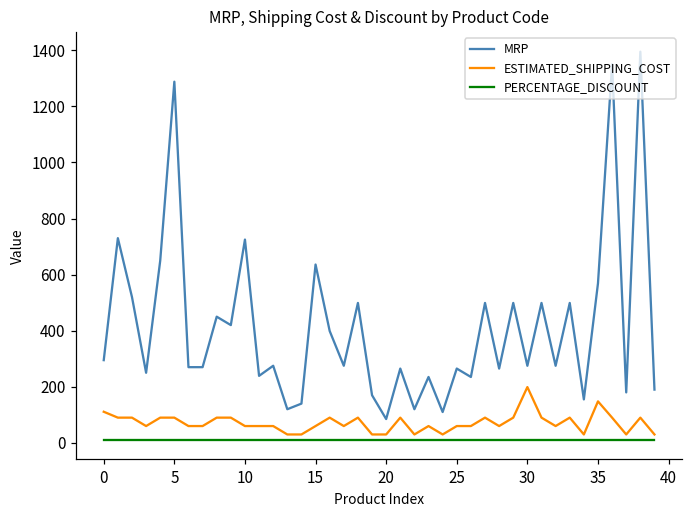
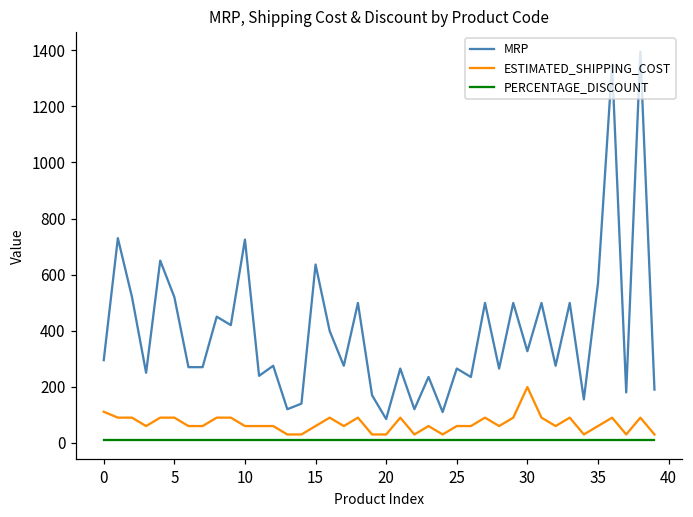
  {
    "MRP": {
      "0": 300,
-     "5": 1290,
+     "5": 520,
      "10": 730,
      "15": 640,
      "20": 90,
      "25": 270,
-     "30": 280,
+     "30": 330,
      "35": 570
    },
    "ESTIMATED_SHIPPING_COST": {
      "0": 110,
      "5": 90,
      "10": 60,
      "15": 60,
      "20": 30,
      "25": 60,
      "30": 200,
-     "35": 150
+     "35": 60
    },
    "PERCENTAGE_DISCOUNT": {
      "0": 10,
      "5": 10,
      "10": 10,
      "15": 10,
      "20": 10,
      "25": 10,
      "30": 10,
      "35": 10
    }
  }
